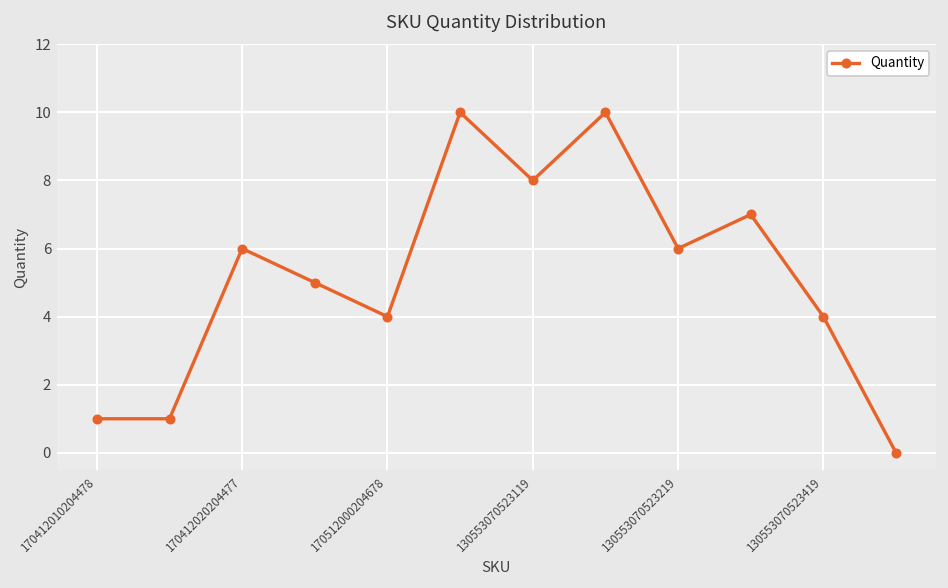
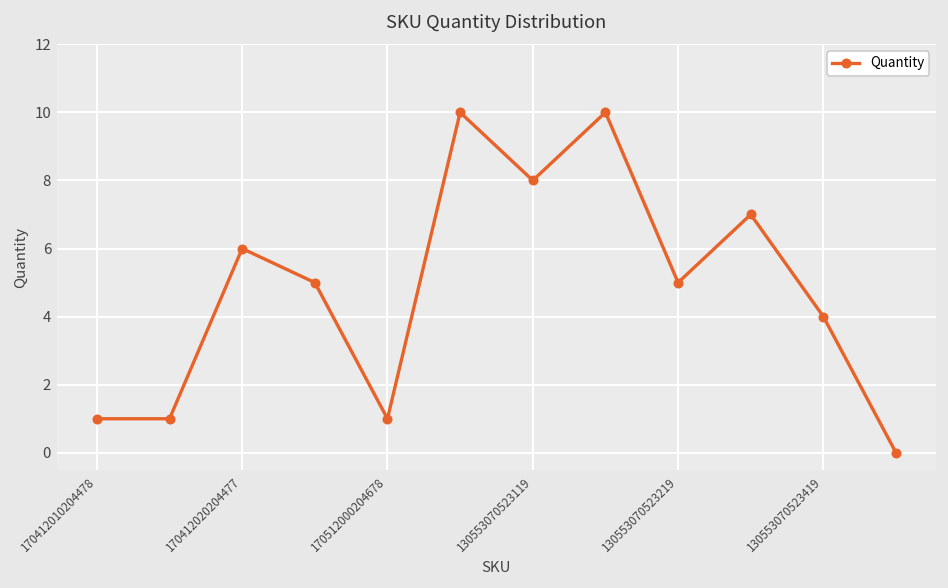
  {
    "170412010204478": 1,
    "170412020204477": 6,
-   "170512000204678": 4,
+   "170512000204678": 1,
    "130553070523119": 8,
-   "130553070523219": 6,
+   "130553070523219": 5,
    "130553070523419": 4
  }
